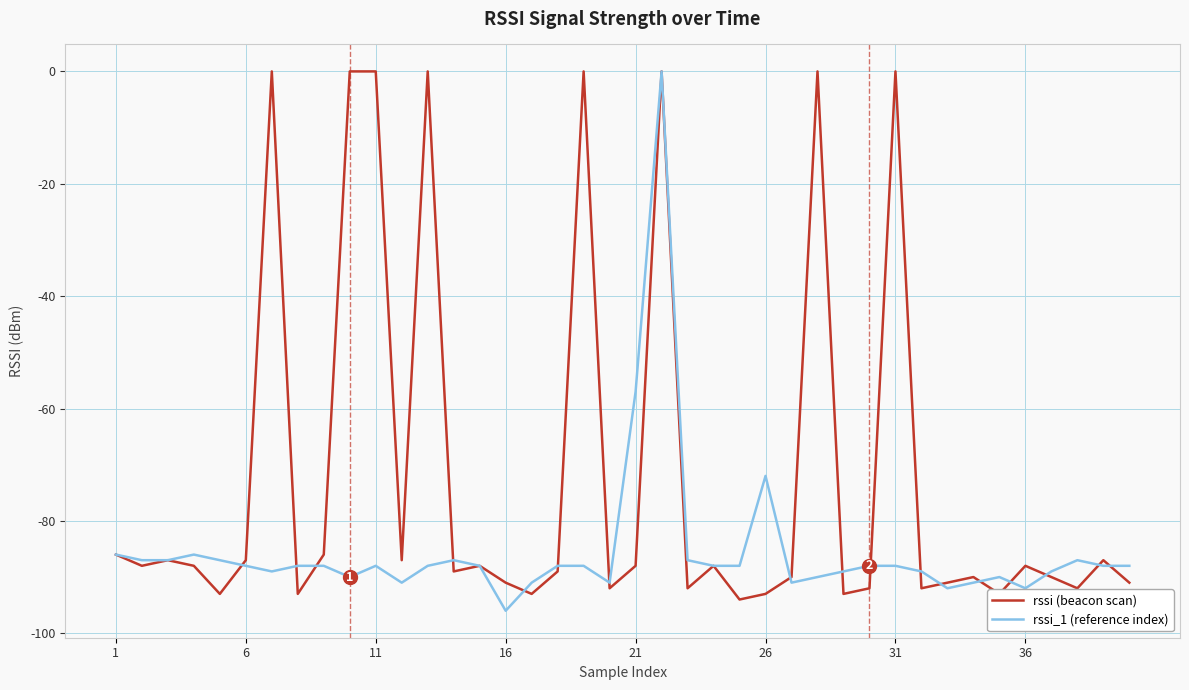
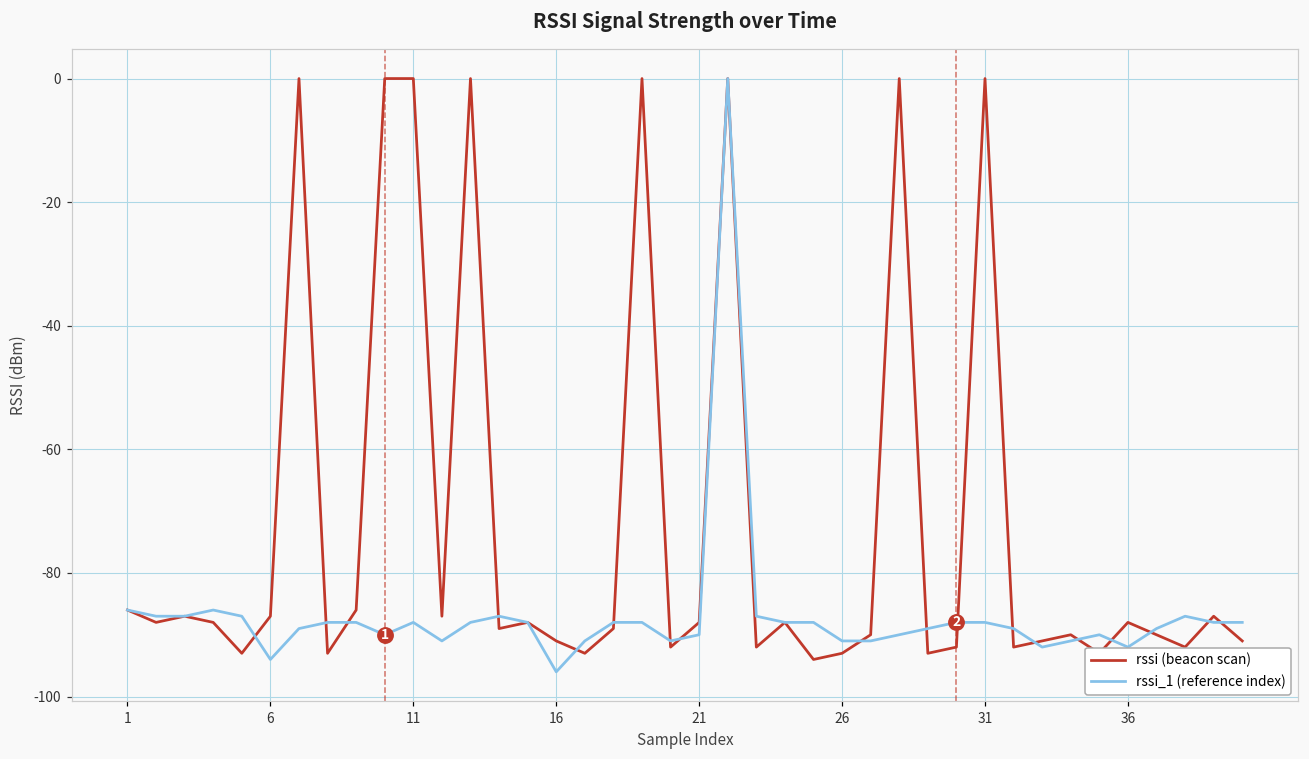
  {
    "rssi_1 (reference index)": {
-     "6": -88,
+     "6": -94,
      "11": -88,
      "16": -96,
-     "21": -57,
-     "26": -72,
+     "21": -90,
+     "26": -91,
      "31": -88,
      "36": -92
    }
  }
